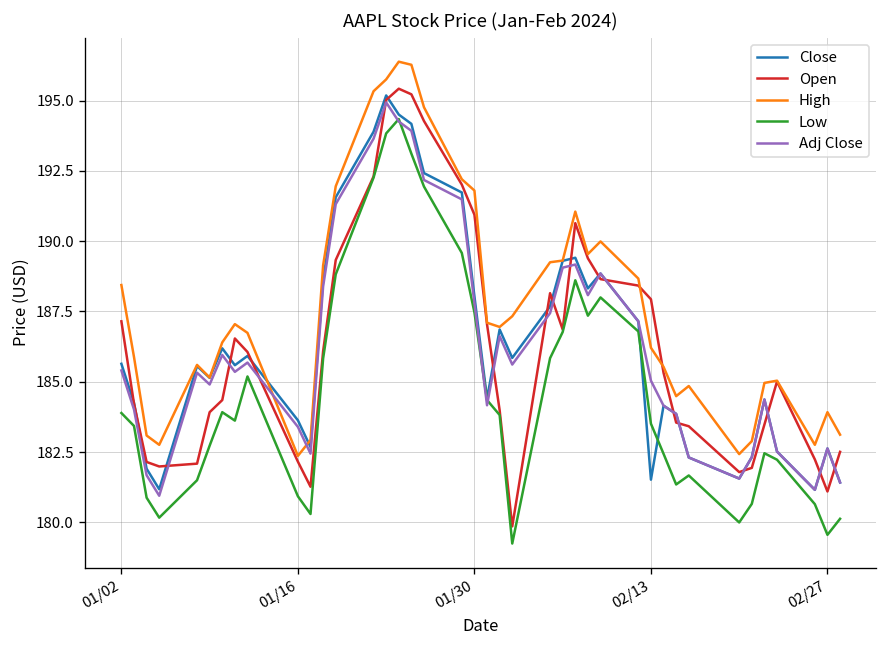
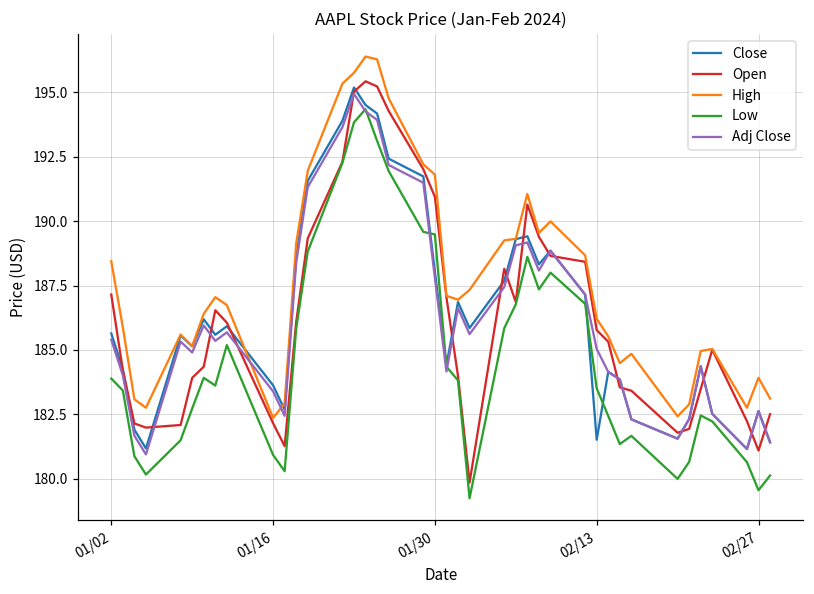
  {
    "Close": {
      "01/02": 185.6,
      "01/16": 183.6,
      "01/30": 188.0,
      "02/13": 181.5
    },
    "Open": {
      "01/02": 187.1,
      "01/16": 182.2,
      "01/30": 190.9,
-     "02/13": 187.9,
+     "02/13": 185.8,
      "02/27": 181.1
    },
    "High": {
      "01/02": 188.4,
      "01/16": 182.4,
      "01/30": 191.8,
      "02/13": 186.2,
      "02/27": 183.9
    },
    "Low": {
      "01/02": 183.9,
      "01/16": 180.9,
-     "01/30": 187.5,
+     "01/30": 189.5,
      "02/13": 183.5,
      "02/27": 179.6
    },
    "Adj Close": {
      "01/02": 185.4,
      "01/16": 183.4,
      "01/30": 187.8,
      "02/13": 185.0
    }
  }
